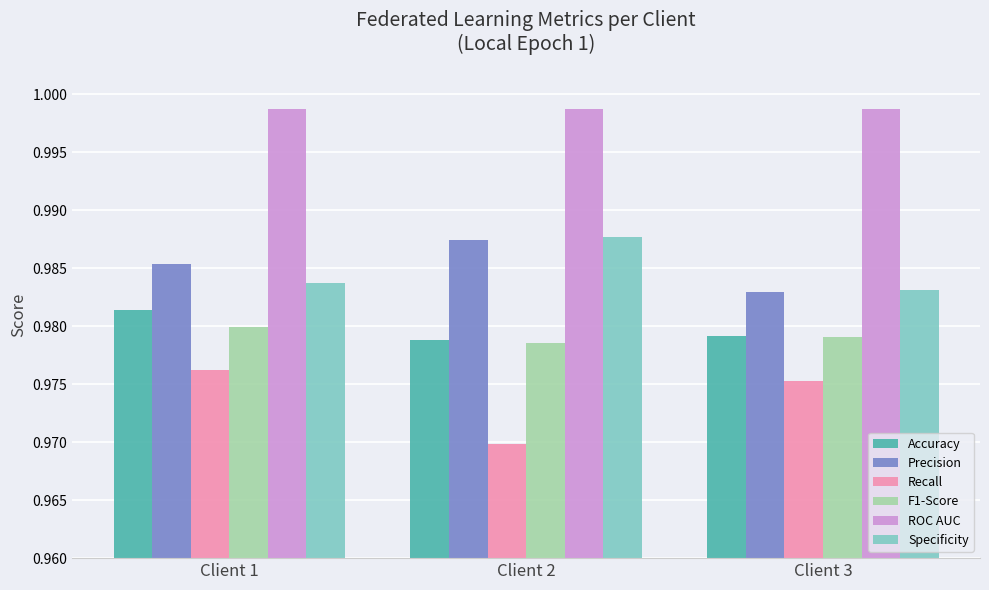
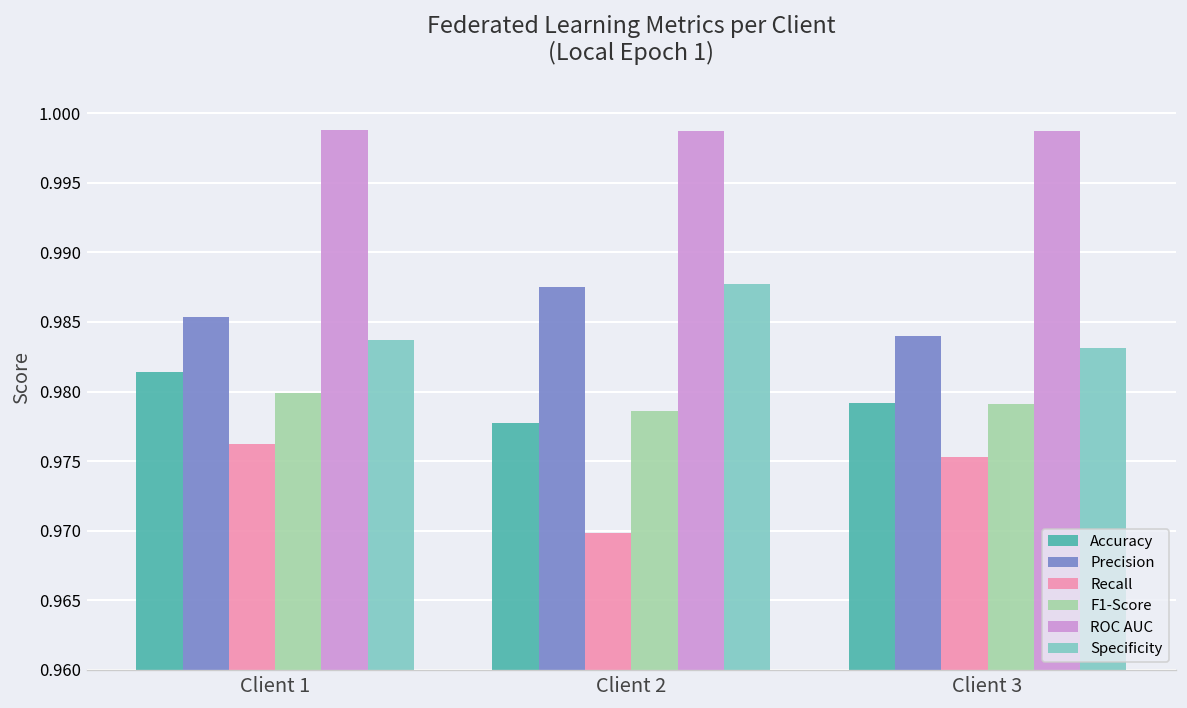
  {
    "Accuracy": {
      "Client 1": 0.9814,
-     "Client 2": 0.9788,
+     "Client 2": 0.9777,
      "Client 3": 0.9792
    },
    "Precision": {
      "Client 1": 0.9853,
      "Client 2": 0.9875,
-     "Client 3": 0.9830
+     "Client 3": 0.9840
    }
  }
